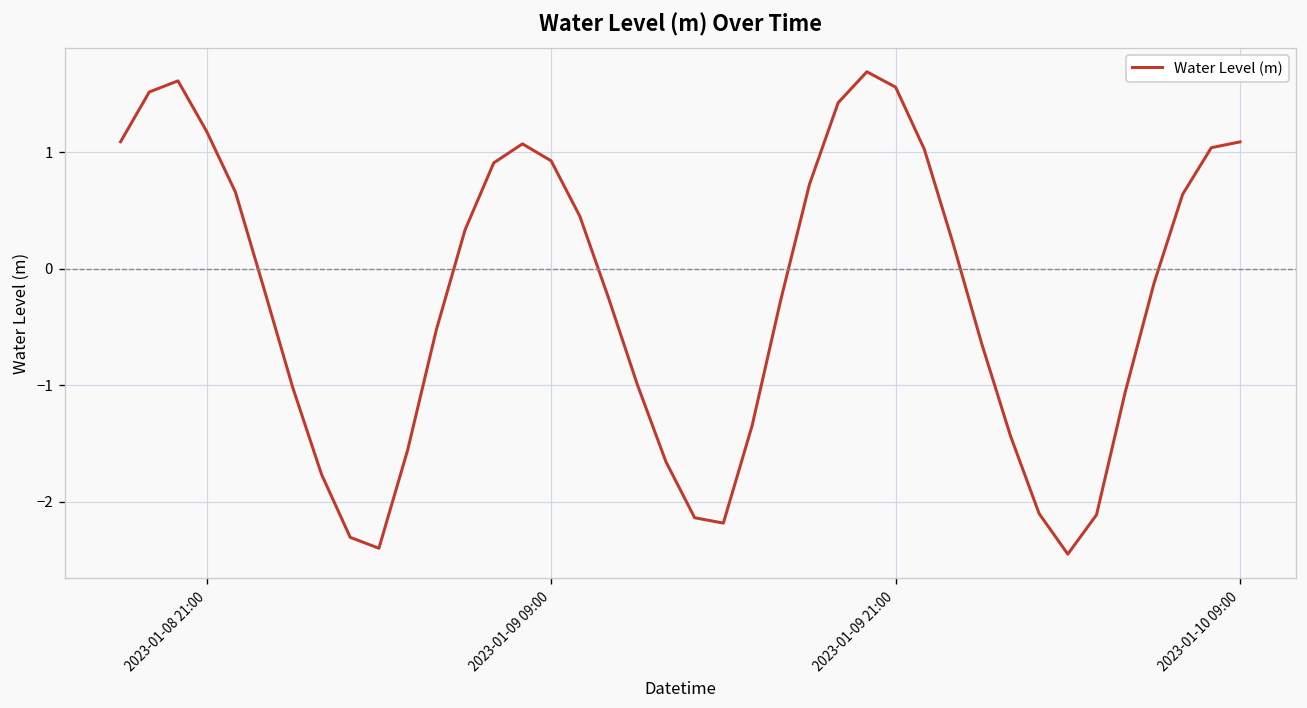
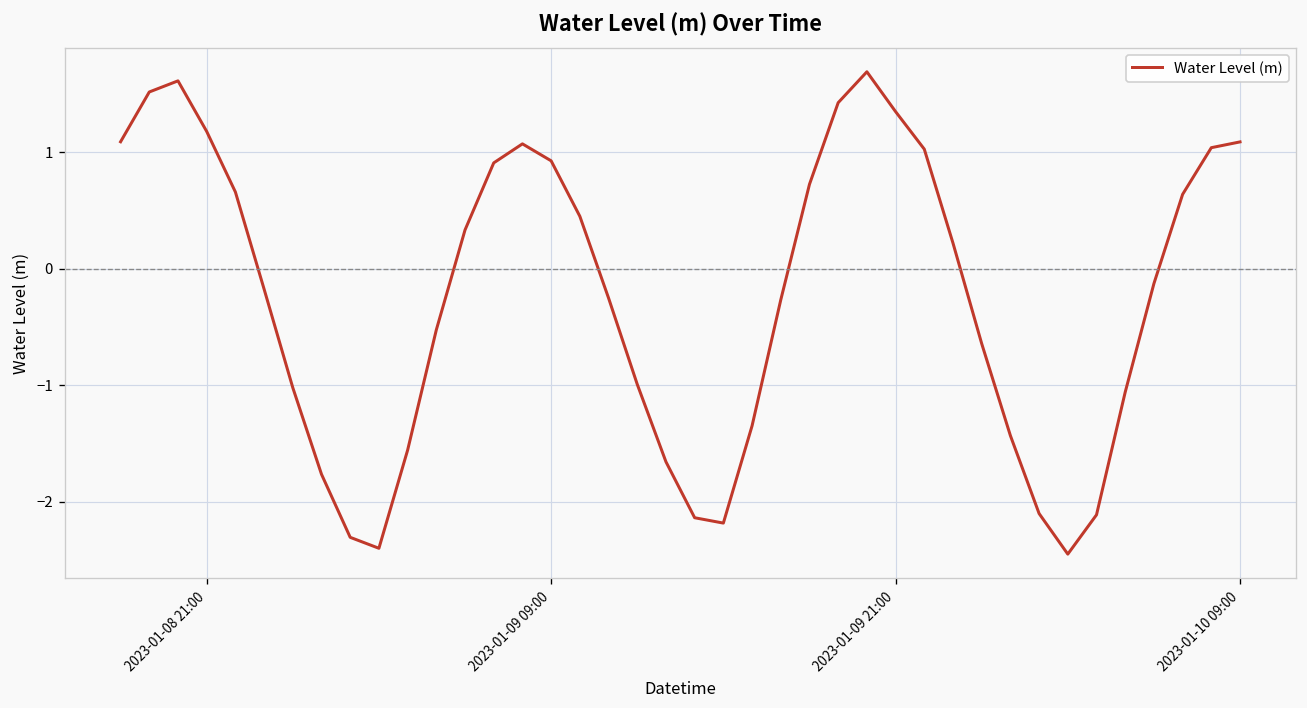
  {
    "2023-01-08 21:00": 1.2,
    "2023-01-09 09:00": 0.9,
-   "2023-01-09 21:00": 1.6,
+   "2023-01-09 21:00": 1.4,
    "2023-01-10 09:00": 1.1
  }
